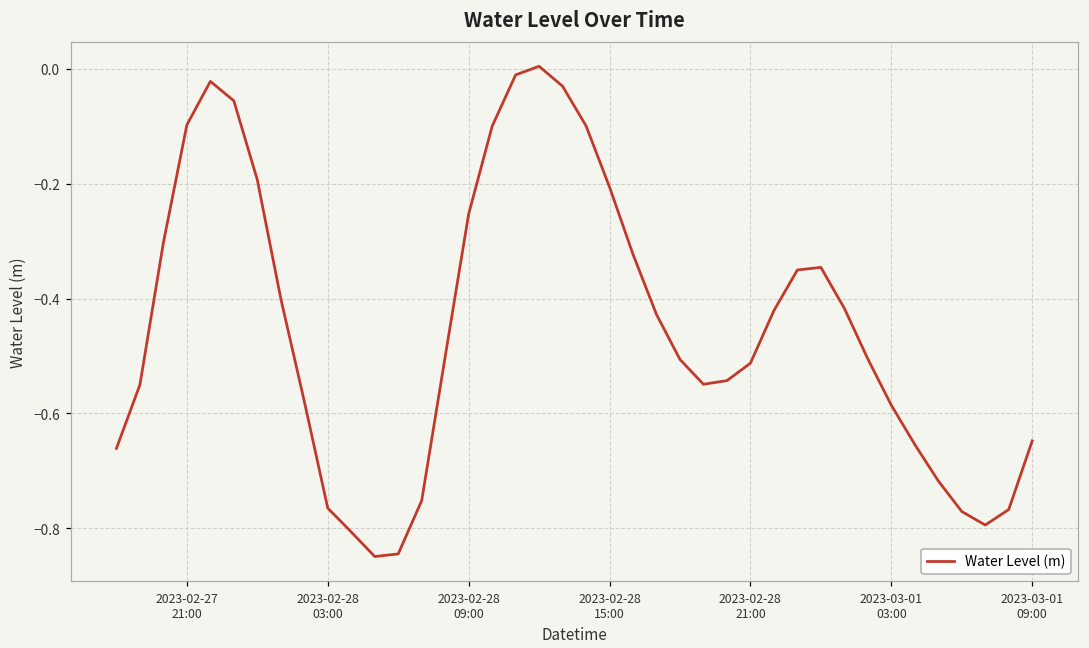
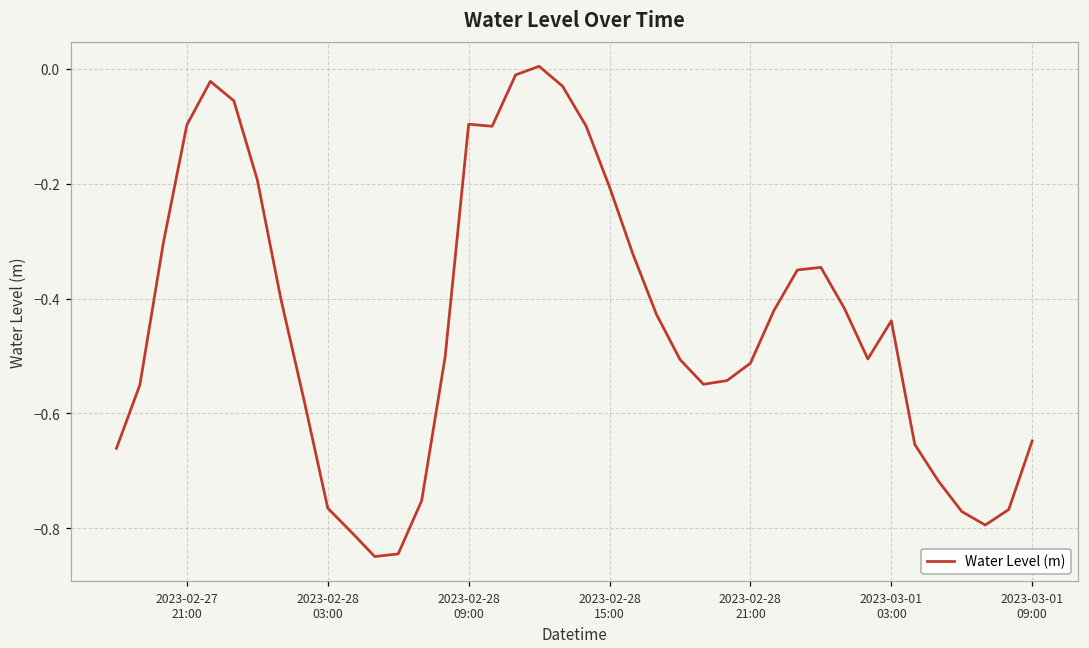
  {
    "2023-02-27 21:00": -0.10,
    "2023-02-28 03:00": -0.77,
-   "2023-02-28 09:00": -0.25,
+   "2023-02-28 09:00": -0.10,
    "2023-02-28 15:00": -0.21,
    "2023-02-28 21:00": -0.51,
-   "2023-03-01 03:00": -0.59,
+   "2023-03-01 03:00": -0.44,
    "2023-03-01 09:00": -0.65
  }
